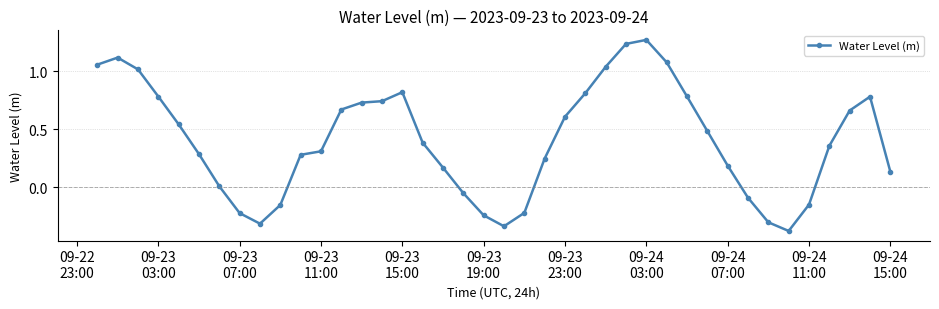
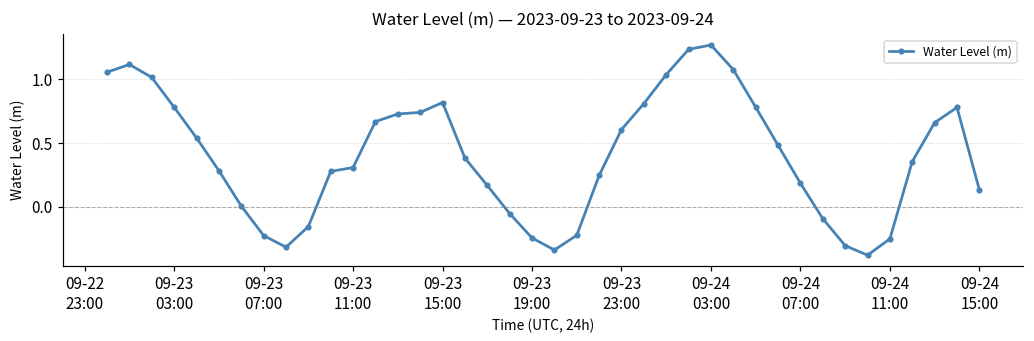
  {
    "09-23 03:00": 0.78,
    "09-23 07:00": -0.22,
    "09-23 11:00": 0.31,
    "09-23 15:00": 0.82,
    "09-23 19:00": -0.24,
    "09-23 23:00": 0.61,
    "09-24 03:00": 1.27,
    "09-24 07:00": 0.19,
-   "09-24 11:00": -0.15,
+   "09-24 11:00": -0.25,
    "09-24 15:00": 0.13
  }
